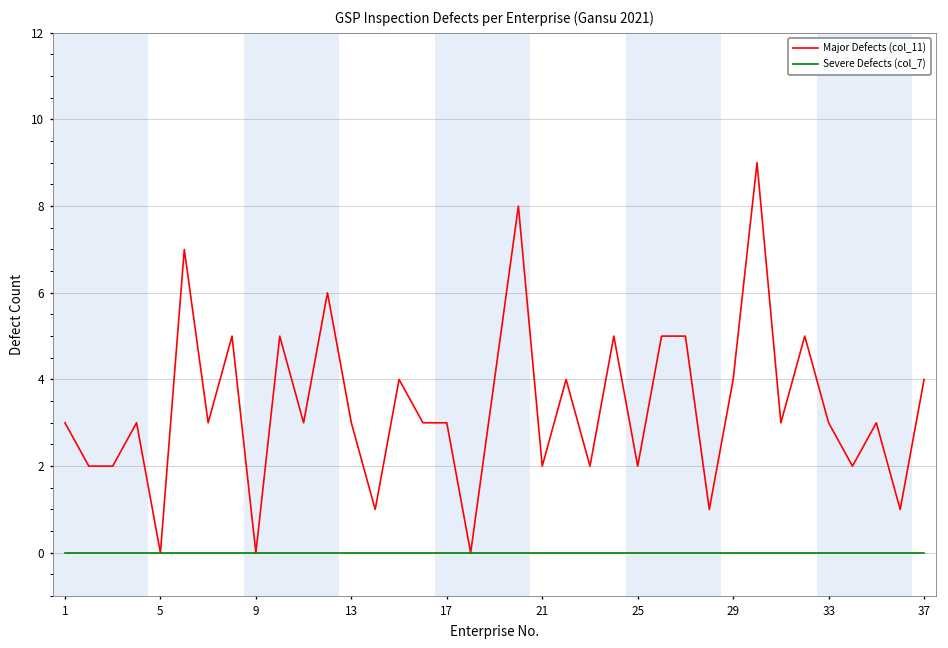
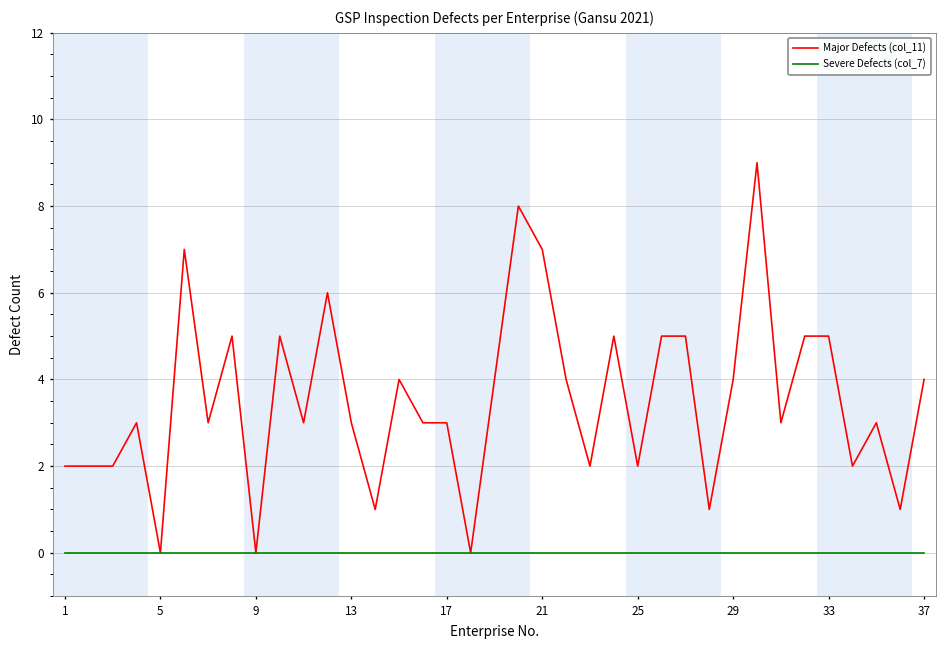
  {
    "Major Defects (col_11)": {
-     "1": 3,
+     "1": 2,
      "13": 3,
      "17": 3,
-     "21": 2,
+     "21": 7,
      "25": 2,
      "29": 4,
-     "33": 3,
+     "33": 5,
      "37": 4
    },
    "Severe Defects (col_7)": {
      "1": 0,
      "13": 0,
      "17": 0,
      "21": 0,
      "25": 0,
      "29": 0,
      "33": 0,
      "37": 0
    }
  }
